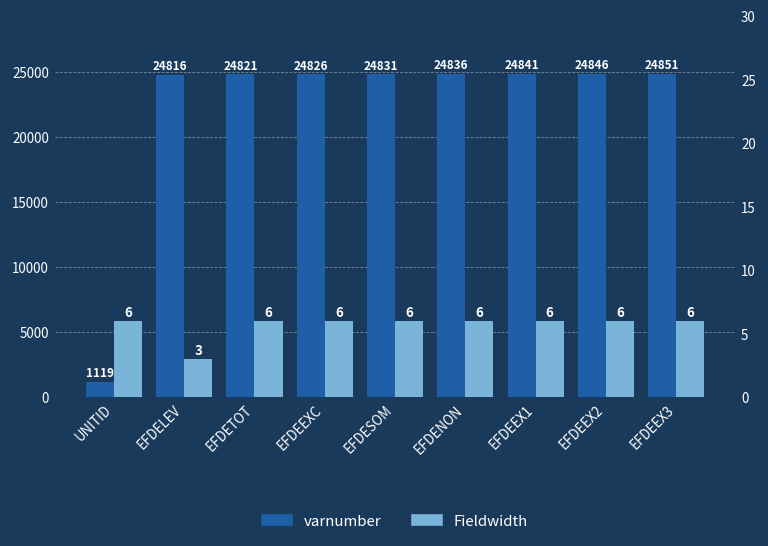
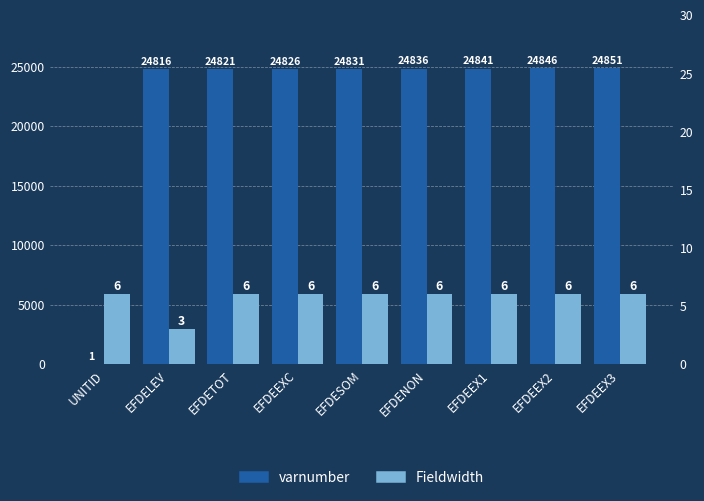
  {
    "varnumber": {
-     "UNITID": 1119,
+     "UNITID": 1,
      "EFDELEV": 24816,
      "EFDETOT": 24821,
      "EFDEEXC": 24826,
      "EFDESOM": 24831,
      "EFDENON": 24836,
      "EFDEEX1": 24841,
      "EFDEEX2": 24846,
      "EFDEEX3": 24851
    },
    "Fieldwidth": {
      "UNITID": 6,
      "EFDELEV": 3,
      "EFDETOT": 6,
      "EFDEEXC": 6,
      "EFDESOM": 6,
      "EFDENON": 6,
      "EFDEEX1": 6,
      "EFDEEX2": 6,
      "EFDEEX3": 6
    }
  }
